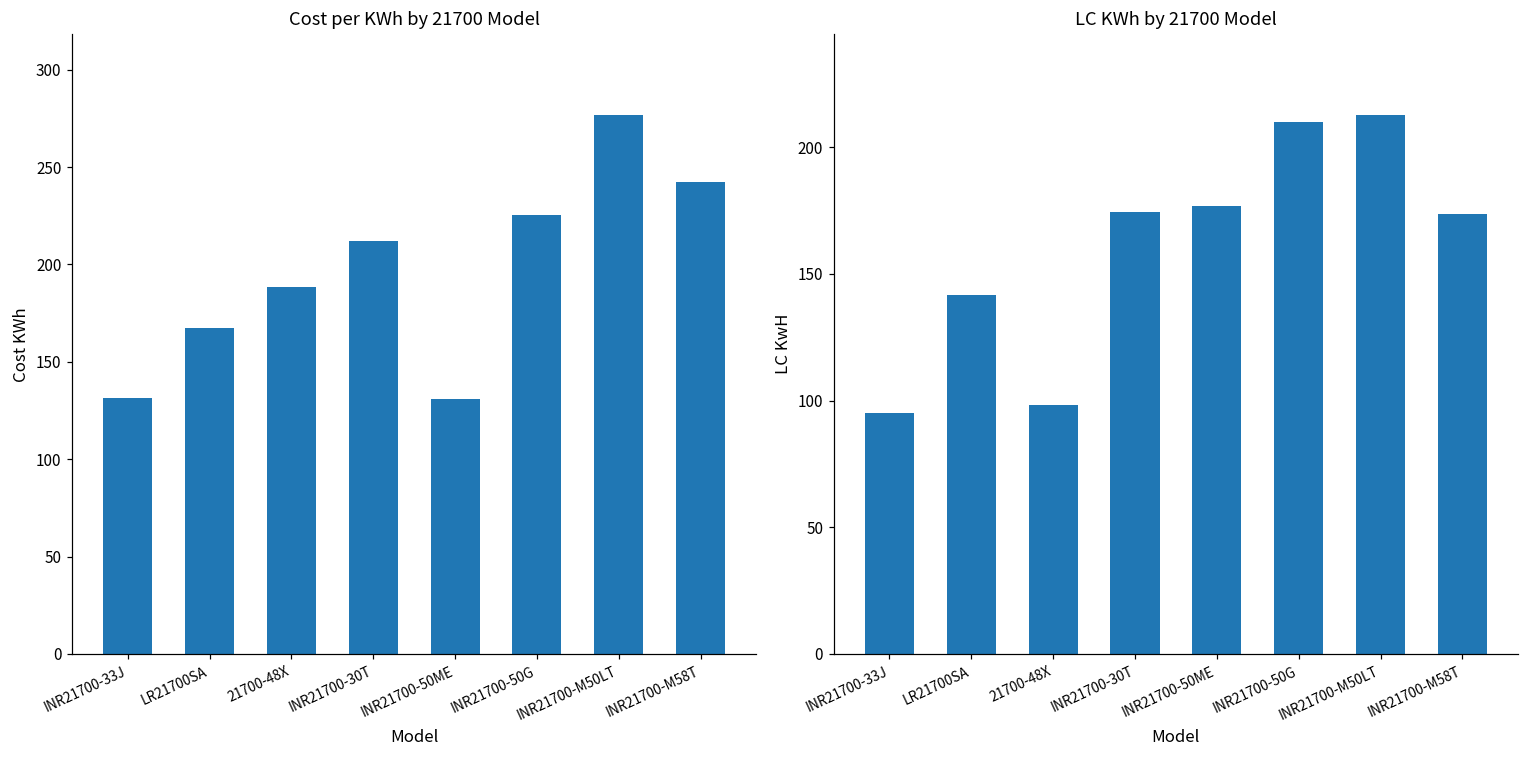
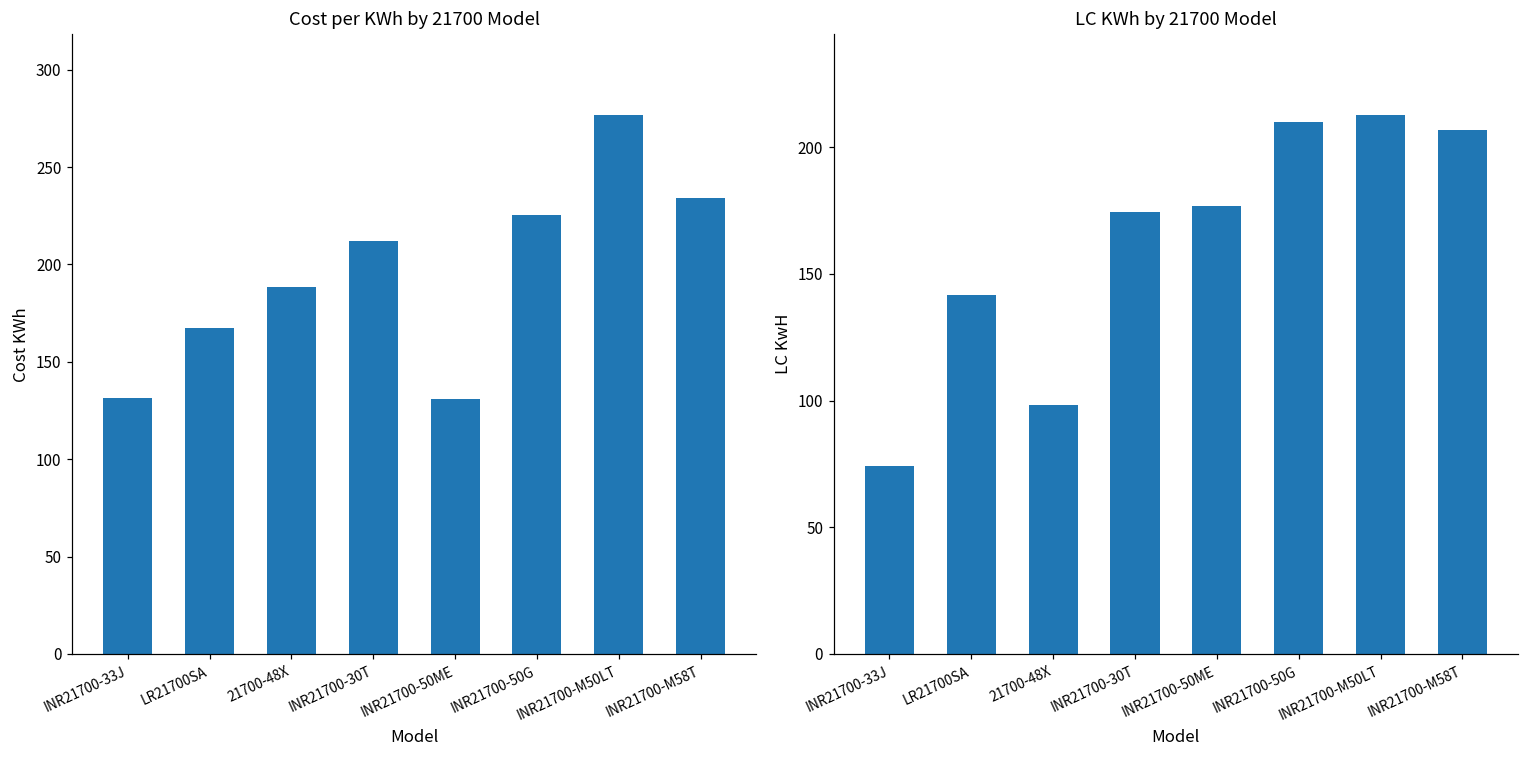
  {
    "Cost per KWh by 21700 Model": {
      "INR21700-33J": 131,
      "LR21700SA": 167,
      "21700-48X": 188,
      "INR21700-30T": 212,
      "INR21700-50ME": 131,
      "INR21700-50G": 225,
      "INR21700-M50LT": 277,
-     "INR21700-M58T": 243
+     "INR21700-M58T": 234
    },
    "LC KWh by 21700 Model": {
-     "INR21700-33J": 95,
+     "INR21700-33J": 74,
      "LR21700SA": 142,
      "21700-48X": 98,
      "INR21700-30T": 174,
      "INR21700-50ME": 177,
      "INR21700-50G": 210,
      "INR21700-M50LT": 213,
-     "INR21700-M58T": 174
+     "INR21700-M58T": 207
    }
  }
